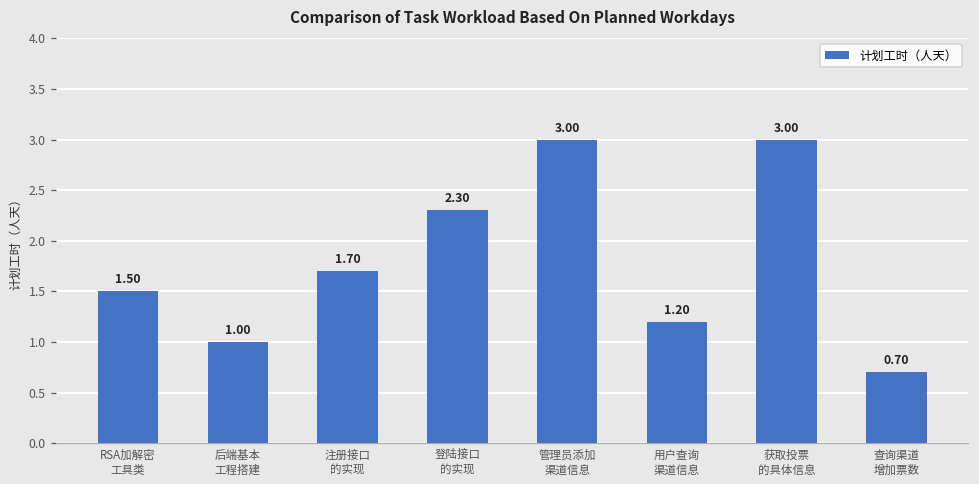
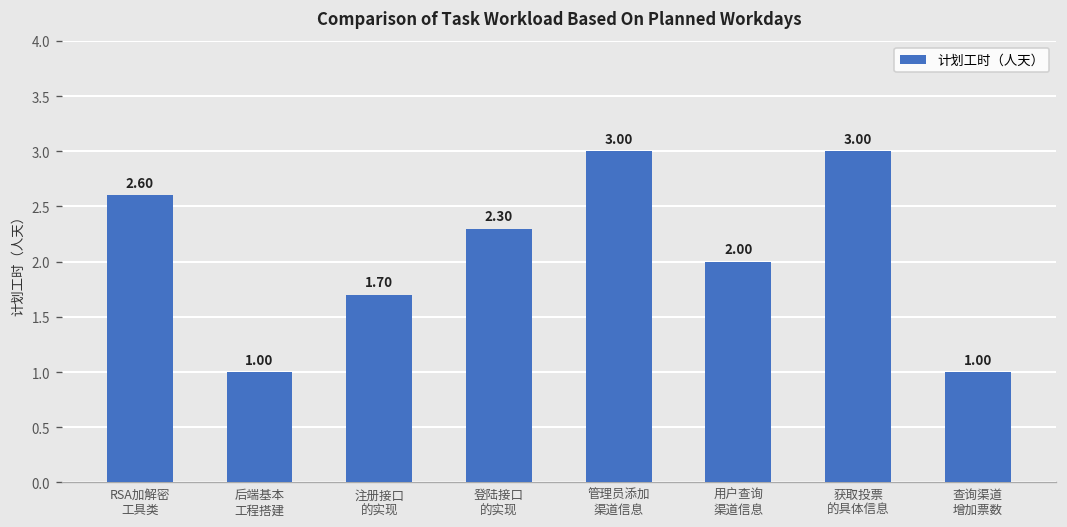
  {
-   "RSA加解密 工具类": 1.50,
+   "RSA加解密 工具类": 2.60,
    "后端基本 工程搭建": 1.00,
    "注册接口 的实现": 1.70,
    "登陆接口 的实现": 2.30,
    "管理员添加 渠道信息": 3.00,
-   "用户查询 渠道信息": 1.20,
+   "用户查询 渠道信息": 2.00,
    "获取投票 的具体信息": 3.00,
-   "查询渠道 增加票数": 0.70
+   "查询渠道 增加票数": 1.00
  }
